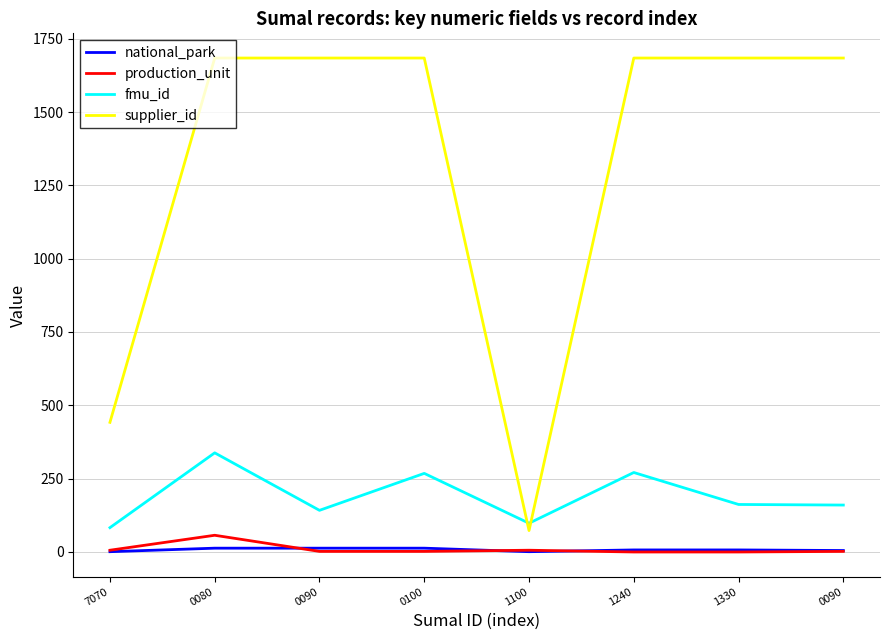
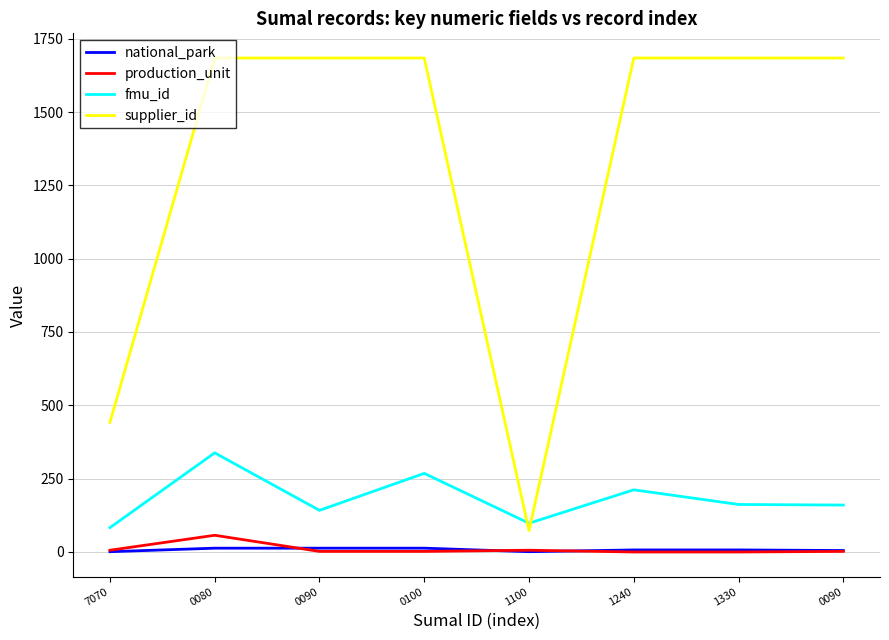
  {
    "national_park": {
      "0080": 10,
      "0100": 10
    },
    "production_unit": {
      "0080": 60,
      "0100": 0
    },
    "fmu_id": {
      "7070": 80,
      "0080": 340,
      "0100": 270,
      "1100": 100,
-     "1240": 270,
+     "1240": 210,
      "1330": 160
    },
    "supplier_id": {
      "7070": 440,
      "0100": 1680,
      "1100": 70,
      "1240": 1680,
      "1330": 1680
    }
  }
